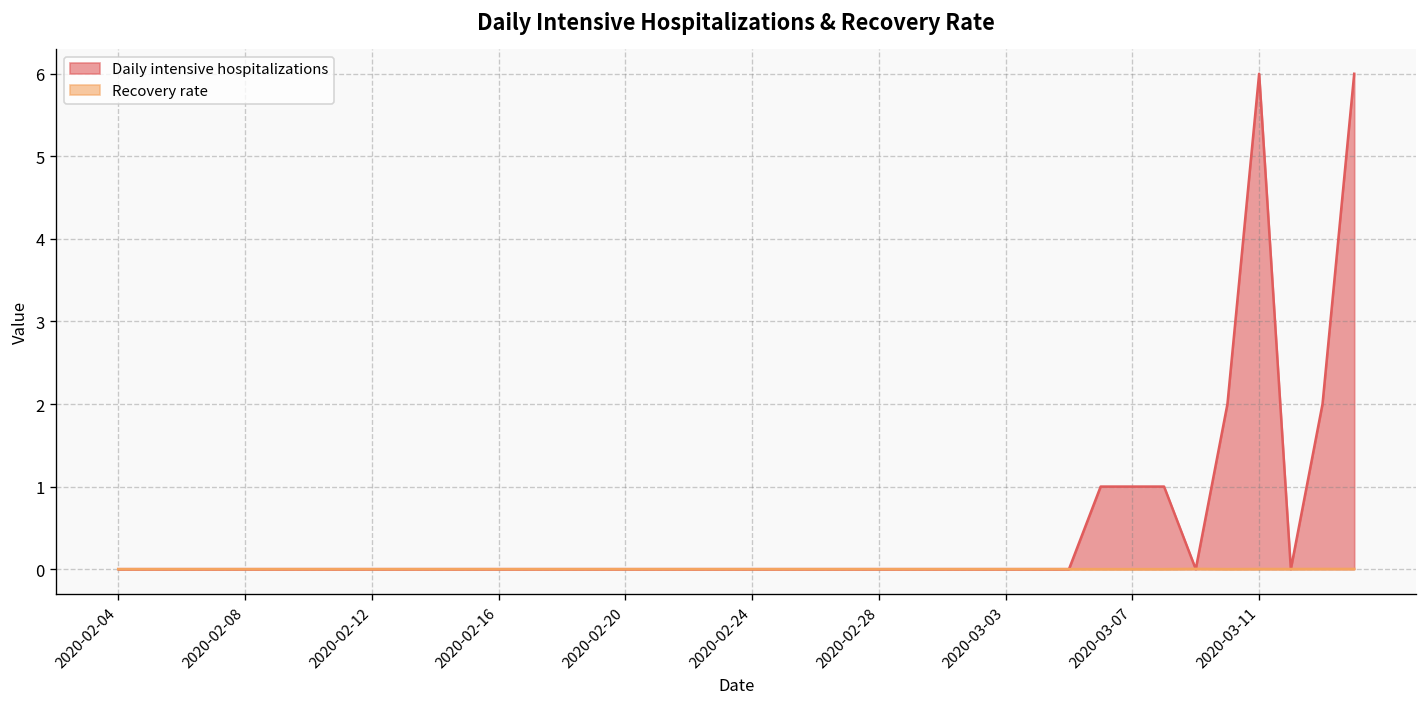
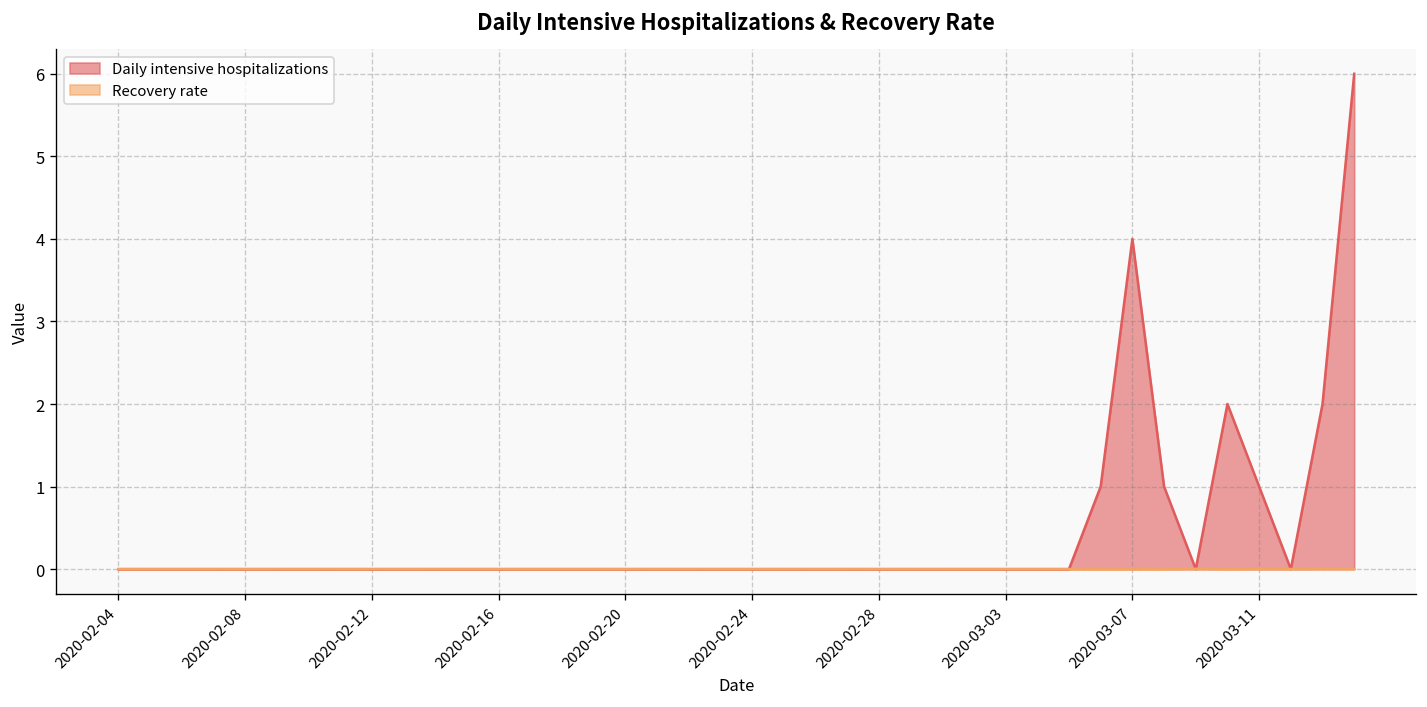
  {
    "Daily intensive hospitalizations": {
-     "2020-03-07": 1,
-     "2020-03-11": 6
+     "2020-03-07": 4,
+     "2020-03-11": 1
    },
    "Recovery rate": {
      "2020-03-07": 0,
      "2020-03-11": 0
    }
  }
